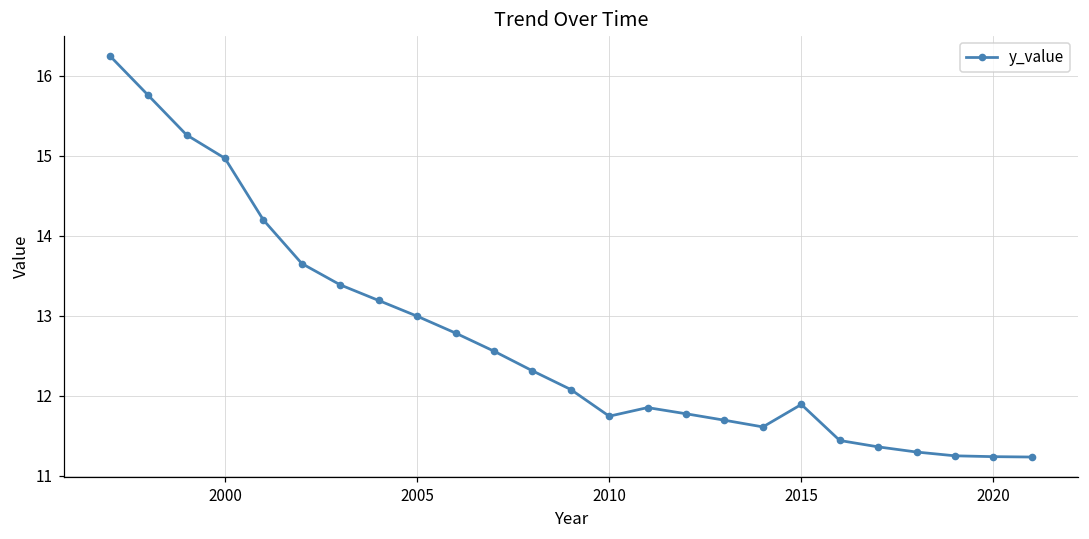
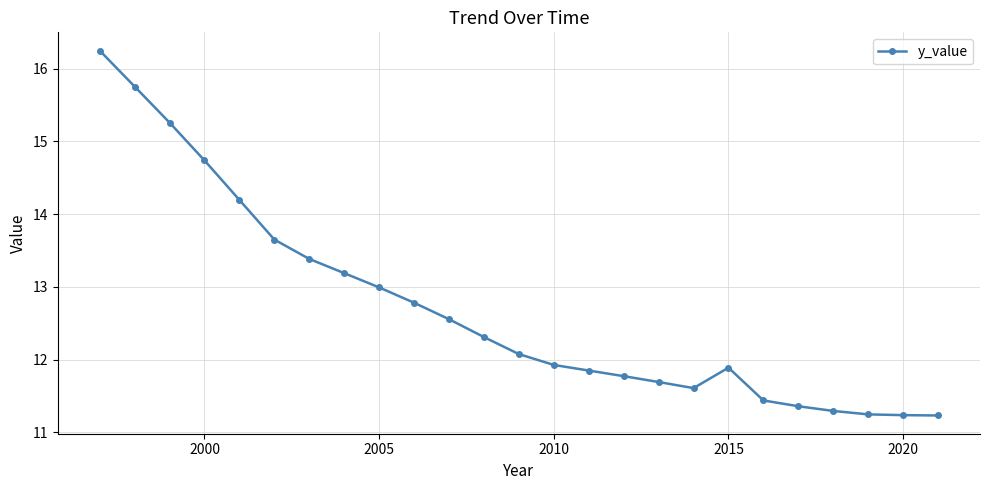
  {
-   "2000": 15.0,
+   "2000": 14.7,
    "2005": 13.0,
-   "2010": 11.7,
+   "2010": 11.9,
    "2015": 11.9,
    "2020": 11.2
  }
